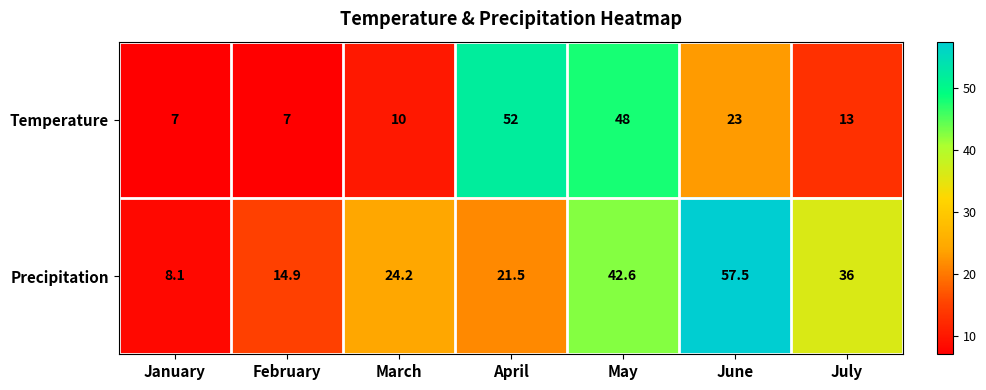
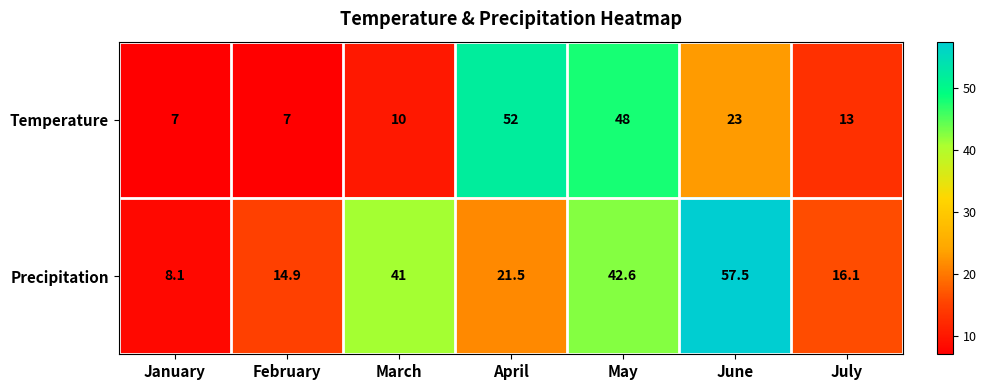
  {
    "Temperature": {
      "January": 7,
      "February": 7,
      "March": 10,
      "April": 52,
      "May": 48,
      "June": 23,
      "July": 13
    },
    "Precipitation": {
      "January": 8.1,
      "February": 14.9,
-     "March": 24.2,
+     "March": 41,
      "April": 21.5,
      "May": 42.6,
      "June": 57.5,
-     "July": 36
+     "July": 16.1
    }
  }
